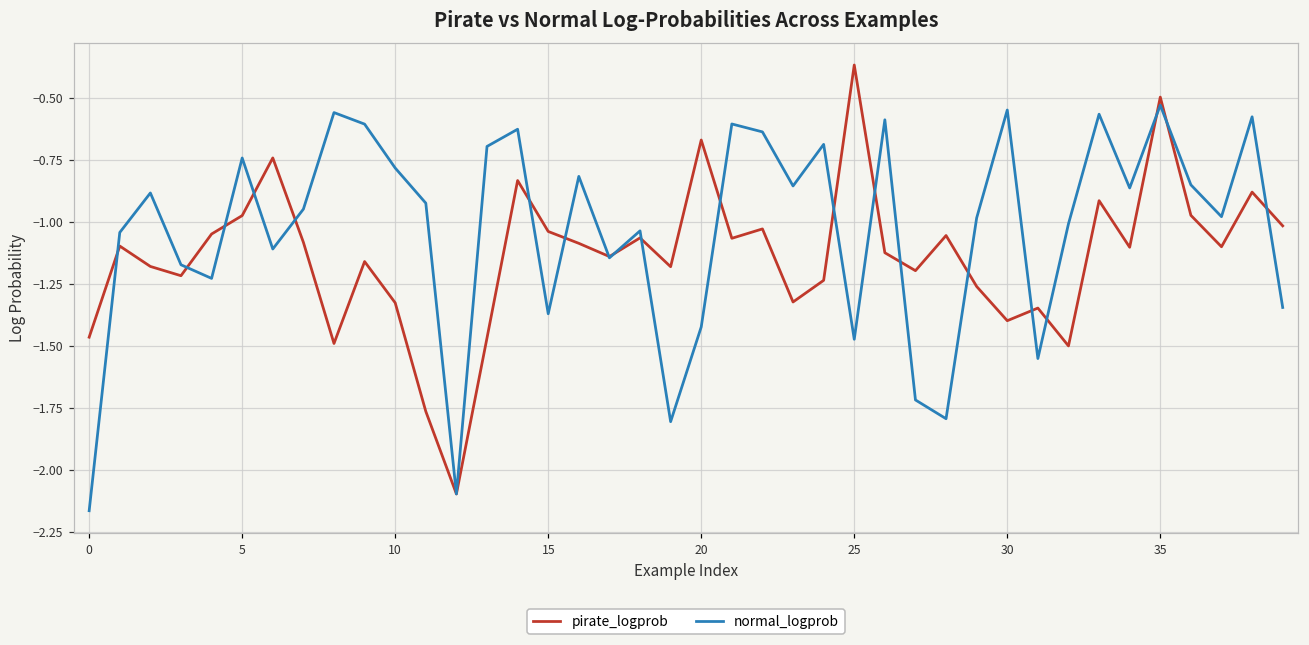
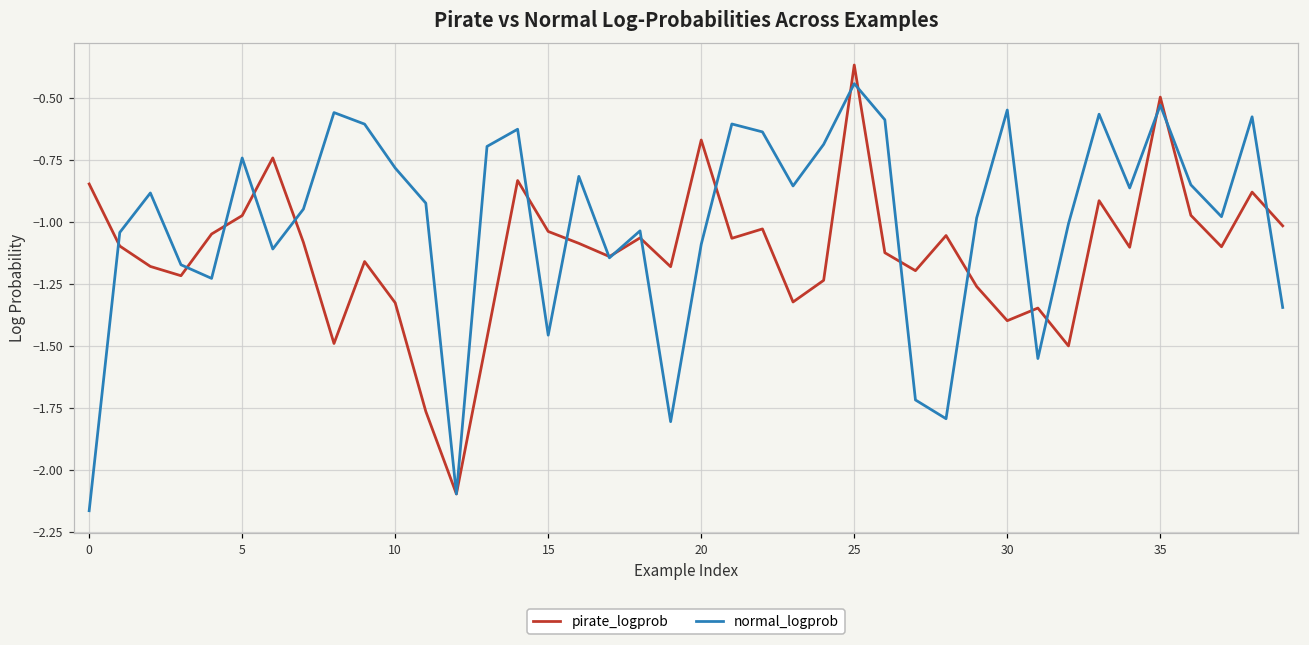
  {
    "pirate_logprob": {
-     "0": -1.46,
+     "0": -0.85,
      "5": -0.97,
      "10": -1.33,
      "15": -1.04,
      "20": -0.67,
      "25": -0.37,
      "30": -1.40,
      "35": -0.50
    },
    "normal_logprob": {
      "0": -2.16,
      "5": -0.74,
      "10": -0.78,
-     "15": -1.37,
-     "20": -1.42,
-     "25": -1.47,
+     "15": -1.46,
+     "20": -1.09,
+     "25": -0.44,
      "30": -0.55,
      "35": -0.53
    }
  }
